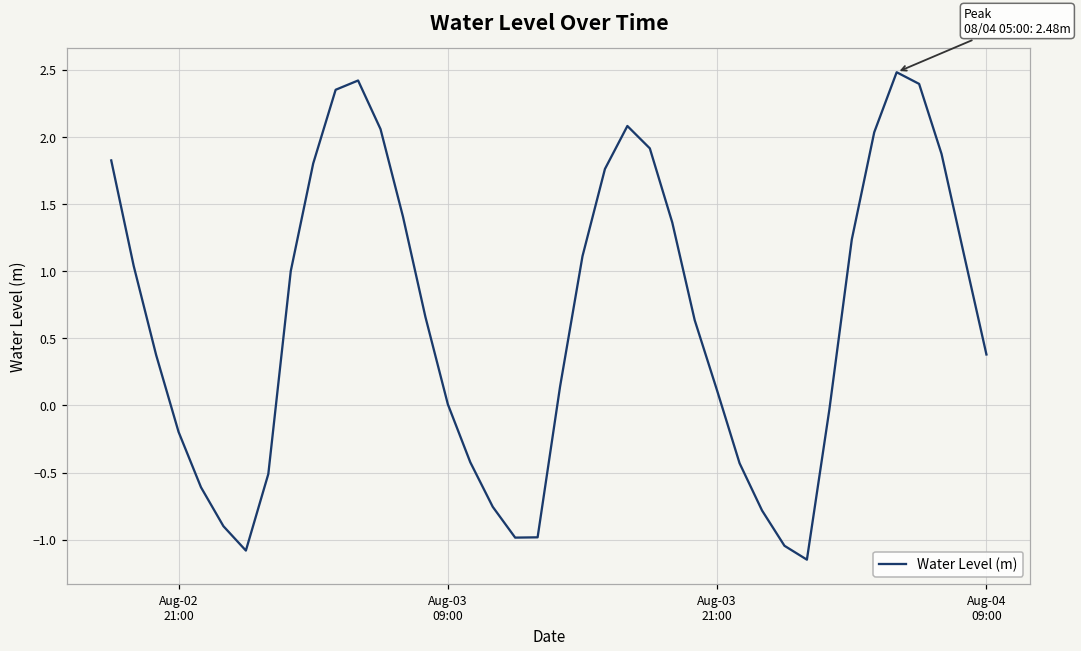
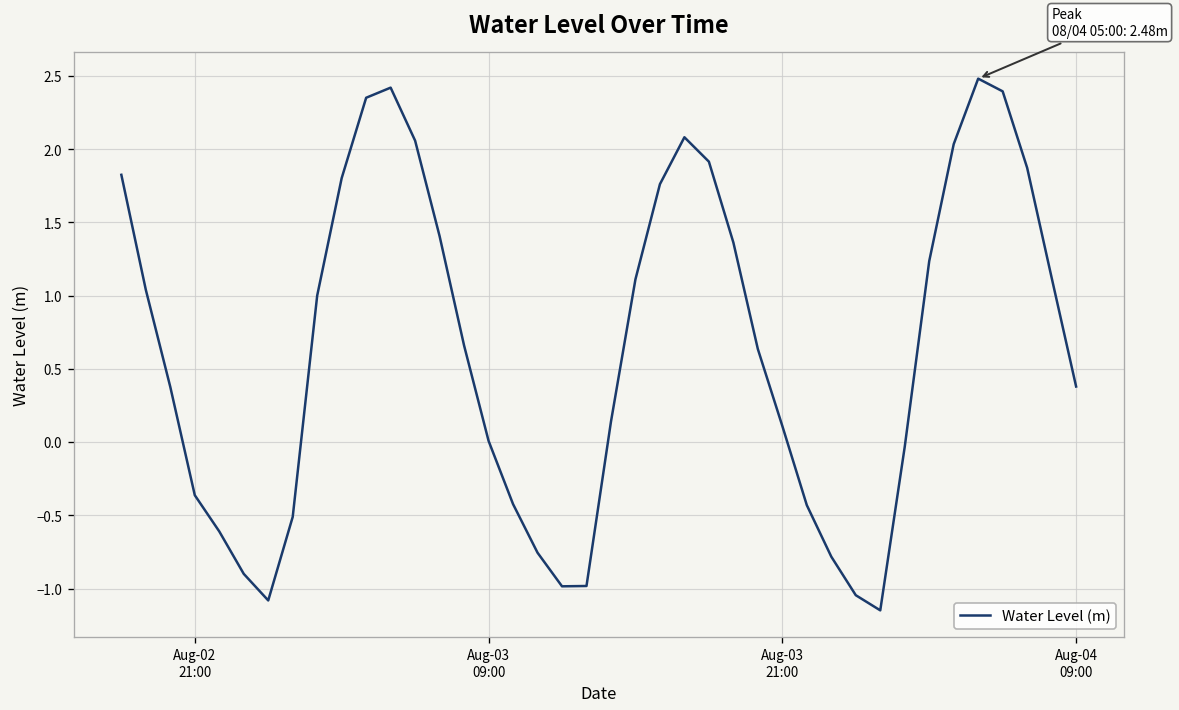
  {
-   "Aug-02 21:00": -0.20,
+   "Aug-02 21:00": -0.36,
    "Aug-03 09:00": 0.01,
    "Aug-03 21:00": 0.11,
    "Aug-04 09:00": 0.38
  }
